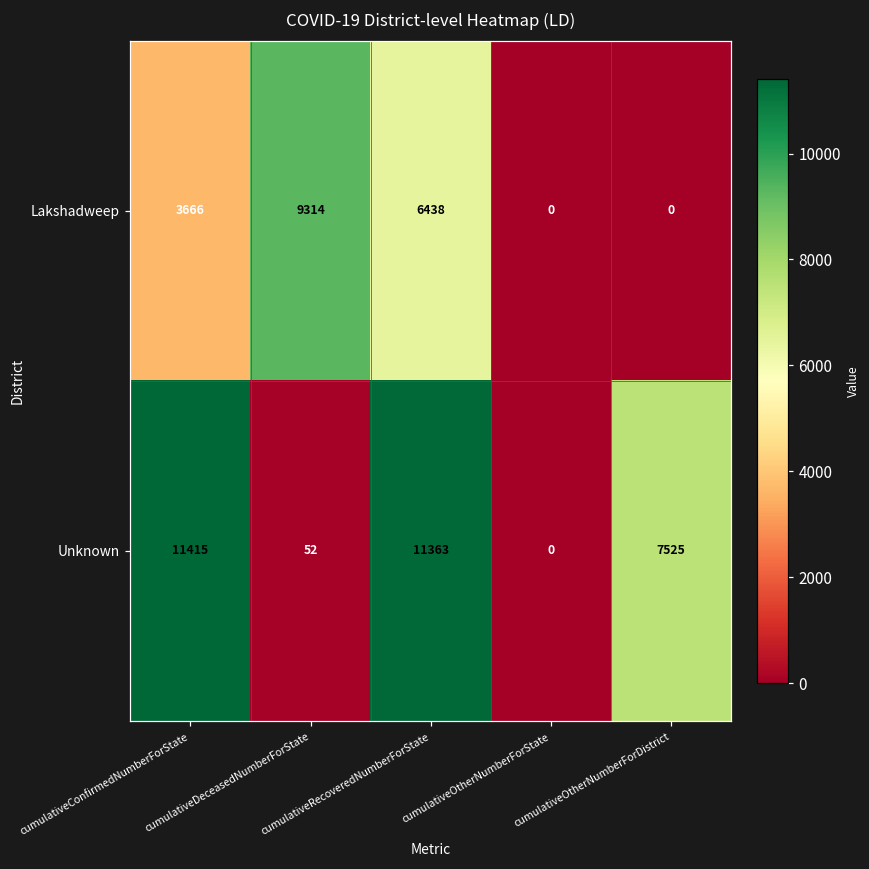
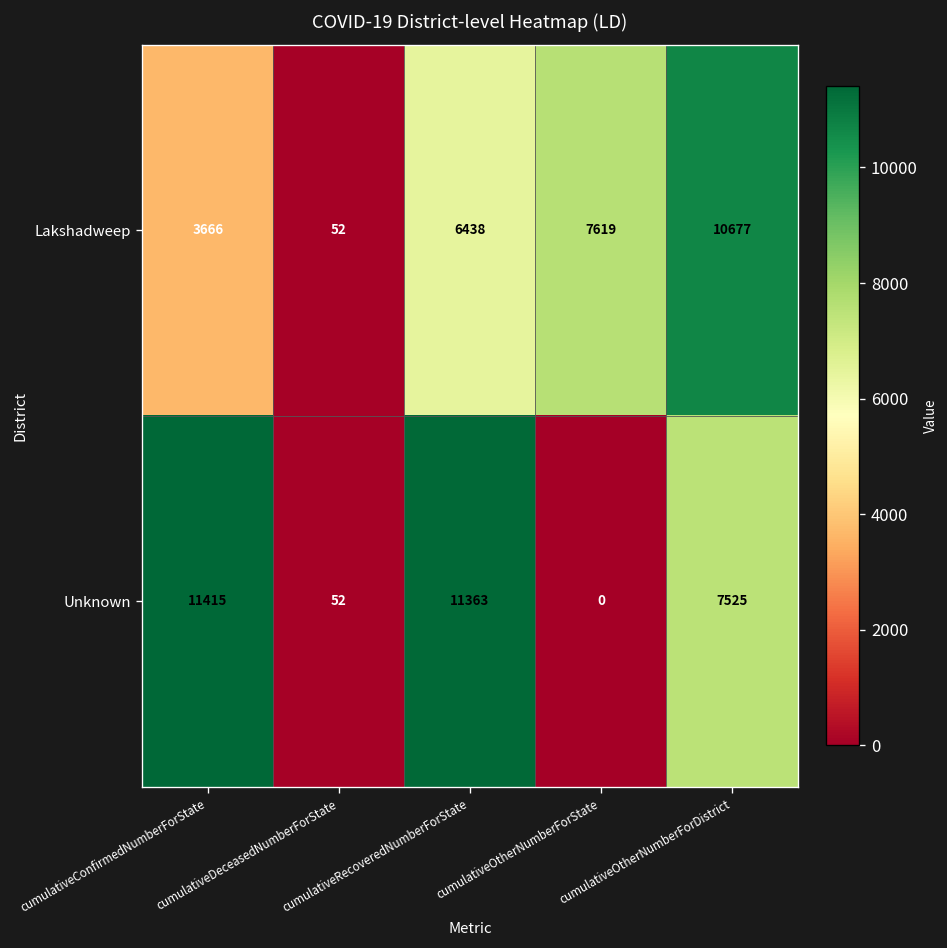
  {
    "Lakshadweep": {
      "cumulativeConfirmedNumberForState": 3666,
-     "cumulativeDeceasedNumberForState": 9314,
+     "cumulativeDeceasedNumberForState": 52,
      "cumulativeRecoveredNumberForState": 6438,
-     "cumulativeOtherNumberForState": 0,
-     "cumulativeOtherNumberForDistrict": 0
+     "cumulativeOtherNumberForState": 7619,
+     "cumulativeOtherNumberForDistrict": 10677
    },
    "Unknown": {
      "cumulativeConfirmedNumberForState": 11415,
      "cumulativeDeceasedNumberForState": 52,
      "cumulativeRecoveredNumberForState": 11363,
      "cumulativeOtherNumberForState": 0,
      "cumulativeOtherNumberForDistrict": 7525
    }
  }
